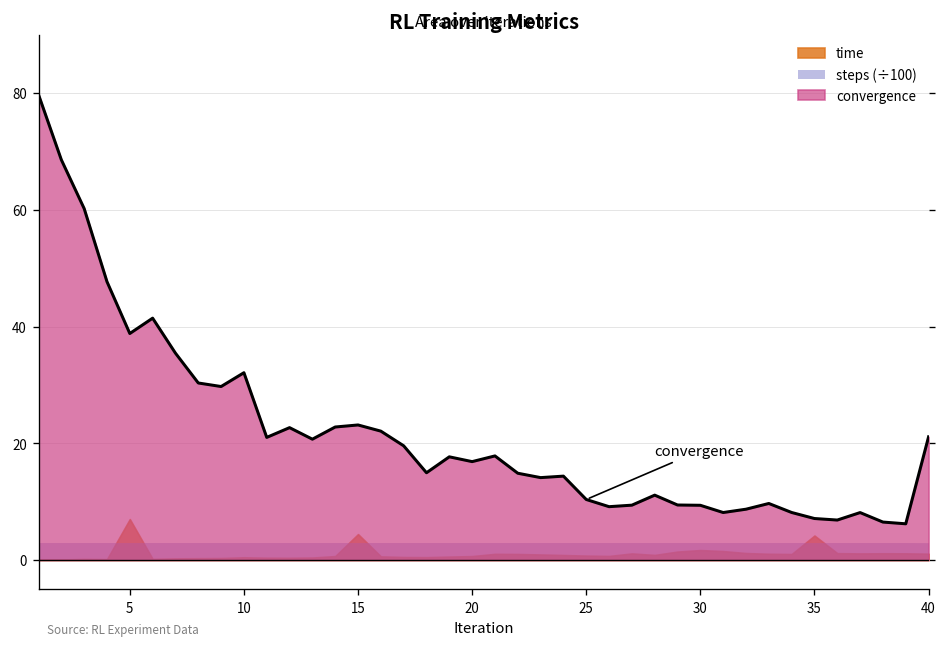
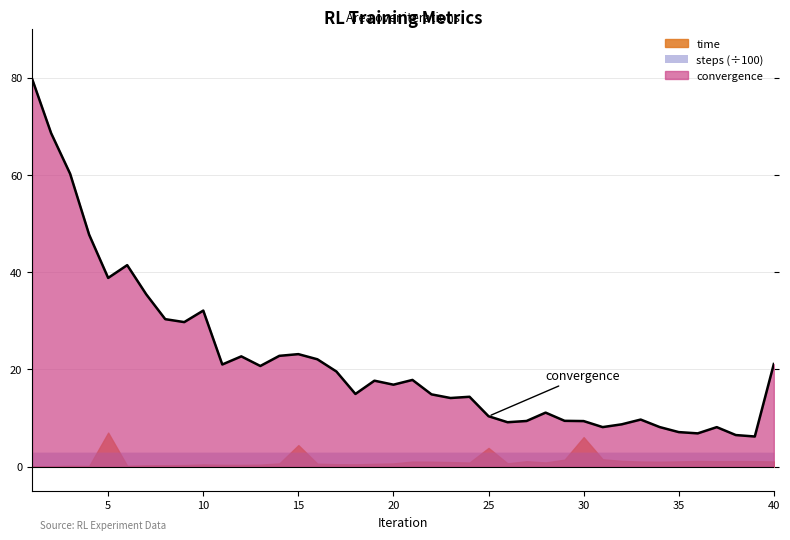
  {
    "time": {
      "5": 7,
      "15": 4,
      "20": 1,
-     "25": 1,
-     "30": 2,
-     "35": 4,
+     "25": 4,
+     "30": 6,
+     "35": 1,
      "40": 1
    },
    "steps (÷100)": {
      "5": 3,
      "10": 3,
      "15": 3,
      "20": 3,
      "25": 3,
      "30": 3,
      "35": 3,
      "40": 3
    },
    "convergence": {
      "5": 39,
      "10": 32,
      "15": 23,
      "20": 17,
      "25": 10,
      "30": 9,
      "35": 7,
      "40": 21
    }
  }
